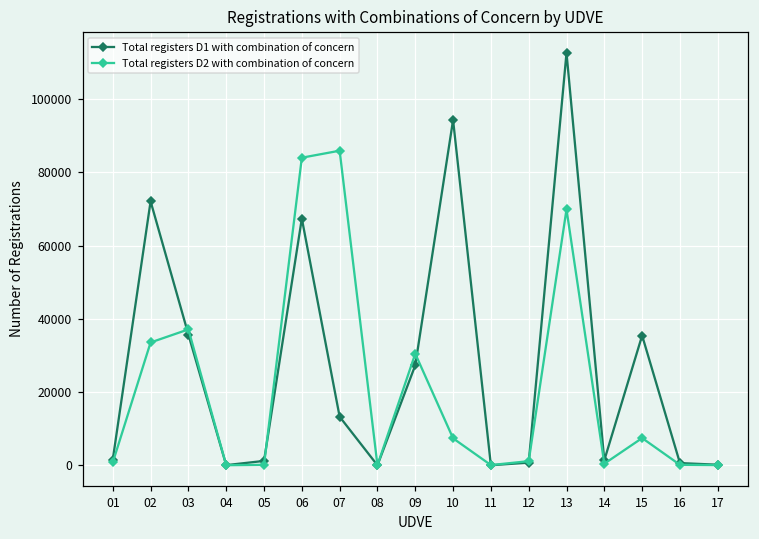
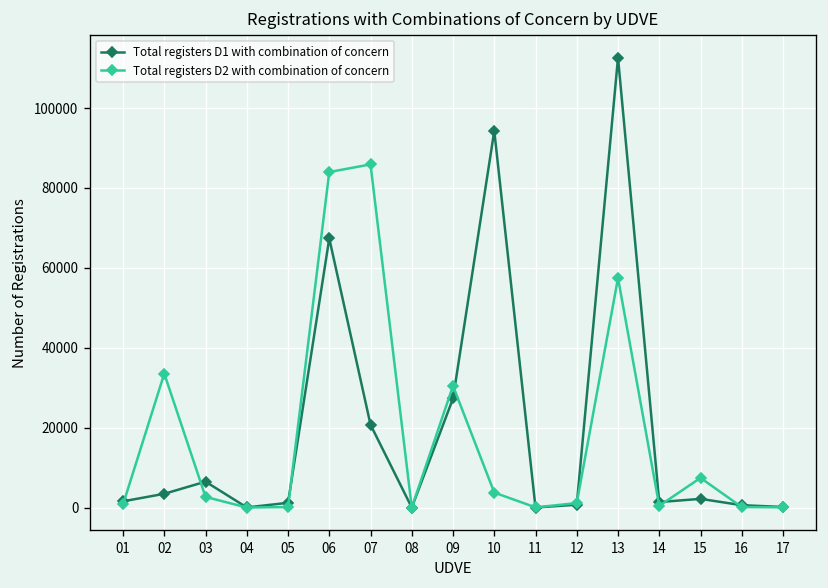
  {
    "Total registers D1 with combination of concern": {
      "01": 2000,
-     "02": 72000,
-     "03": 36000,
+     "02": 3000,
+     "03": 6000,
      "05": 1000,
      "06": 67000,
-     "07": 13000,
+     "07": 21000,
      "09": 27000,
      "10": 94000,
      "13": 113000,
      "14": 1000,
-     "15": 35000
+     "15": 2000
    },
    "Total registers D2 with combination of concern": {
      "01": 1000,
      "02": 34000,
-     "03": 37000,
+     "03": 3000,
      "05": 0,
      "06": 84000,
      "07": 86000,
      "09": 30000,
-     "10": 7000,
-     "13": 70000,
+     "10": 4000,
+     "13": 57000,
      "14": 0,
      "15": 7000
    }
  }
